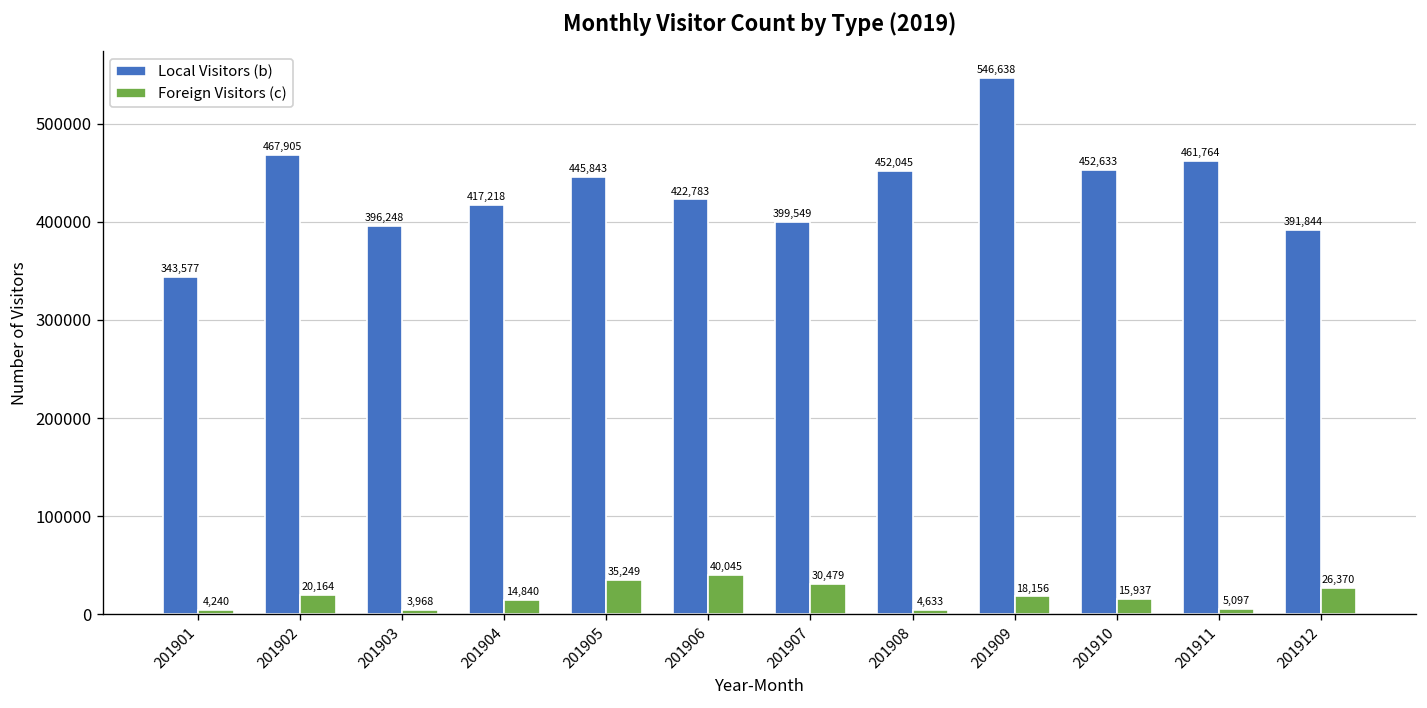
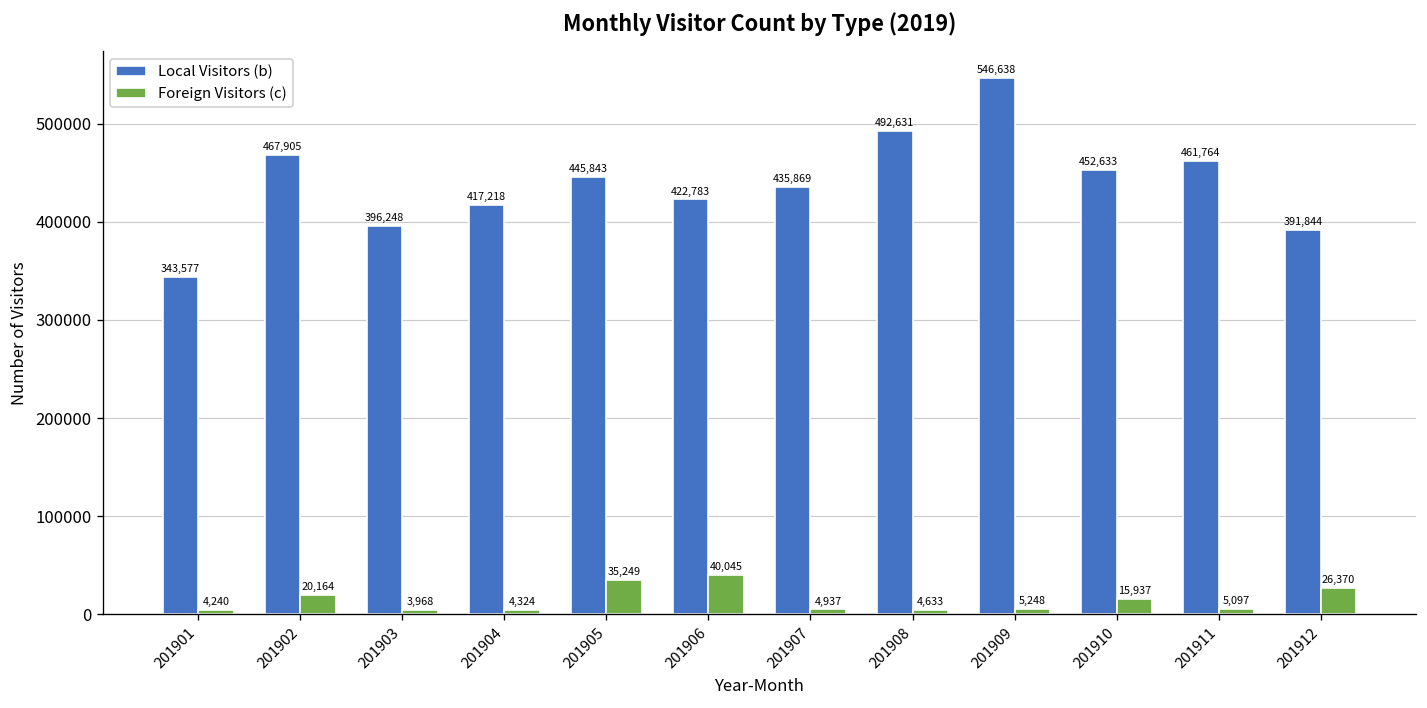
  {
    "Local Visitors (b)": {
      "201901": "343,577",
      "201902": "467,905",
      "201903": "396,248",
      "201904": "417,218",
      "201905": "445,843",
      "201906": "422,783",
-     "201907": "399,549",
-     "201908": "452,045",
+     "201907": "435,869",
+     "201908": "492,631",
      "201909": "546,638",
      "201910": "452,633",
      "201911": "461,764",
      "201912": "391,844"
    },
    "Foreign Visitors (c)": {
      "201901": "4,240",
      "201902": "20,164",
      "201903": "3,968",
-     "201904": "14,840",
+     "201904": "4,324",
      "201905": "35,249",
      "201906": "40,045",
-     "201907": "30,479",
+     "201907": "4,937",
      "201908": "4,633",
-     "201909": "18,156",
+     "201909": "5,248",
      "201910": "15,937",
      "201911": "5,097",
      "201912": "26,370"
    }
  }
